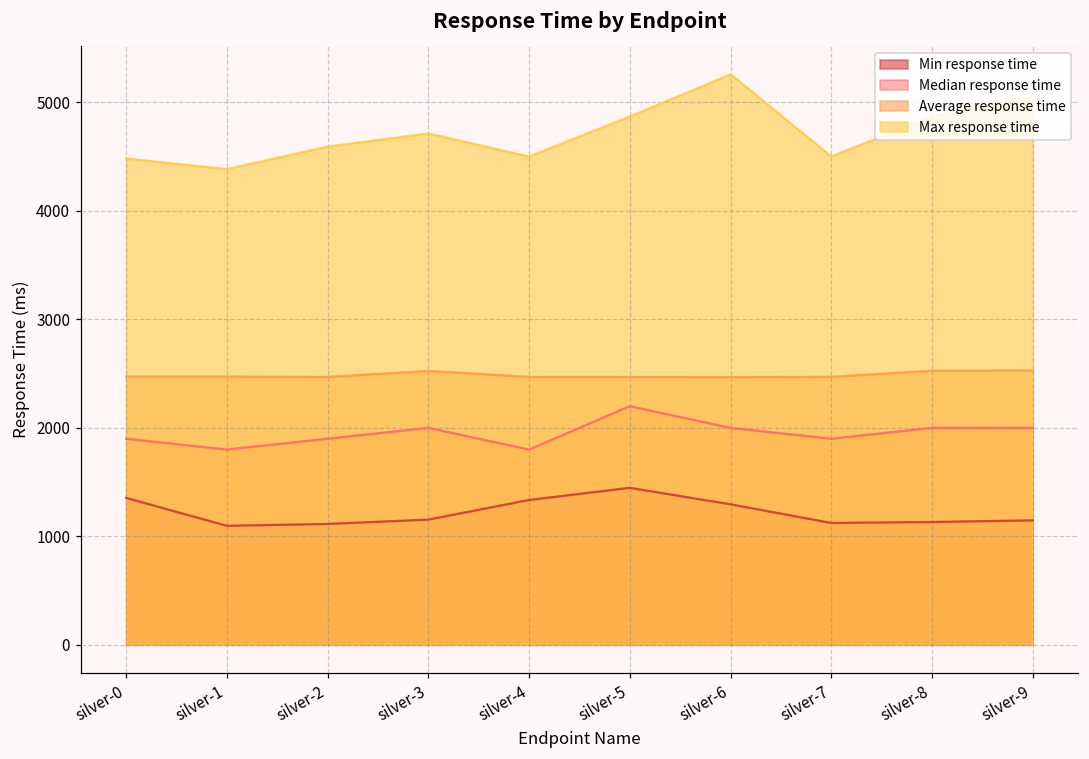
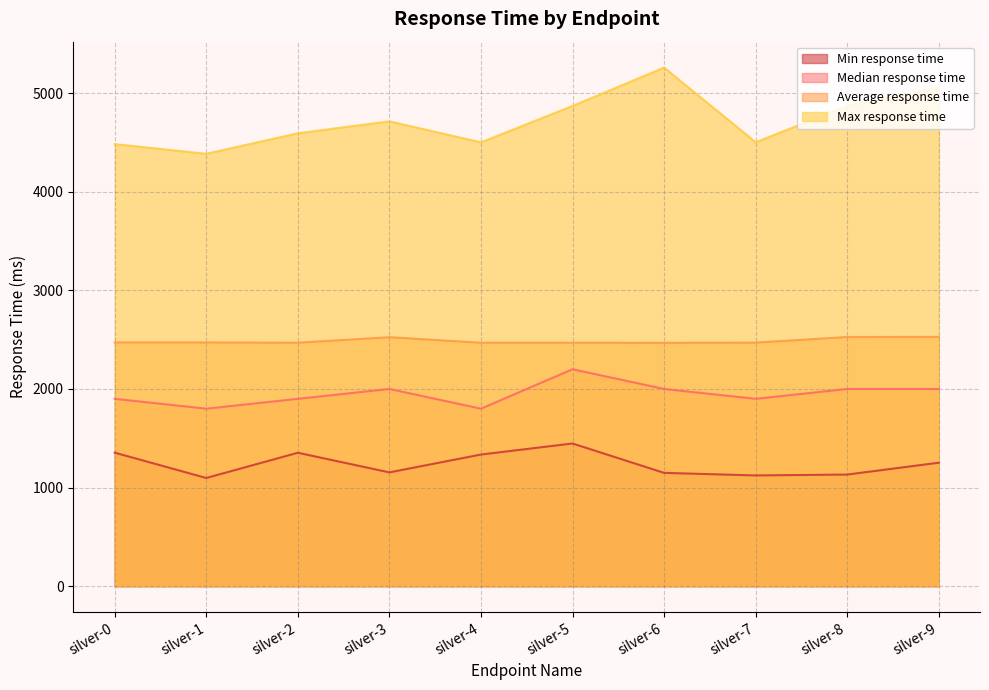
  {
    "Min response time": {
      "silver-0": 1400,
      "silver-1": 1100,
-     "silver-2": 1100,
+     "silver-2": 1400,
      "silver-3": 1200,
      "silver-4": 1300,
      "silver-5": 1400,
-     "silver-6": 1300,
+     "silver-6": 1100,
      "silver-7": 1100,
      "silver-8": 1100,
-     "silver-9": 1100
+     "silver-9": 1300
    }
  }
